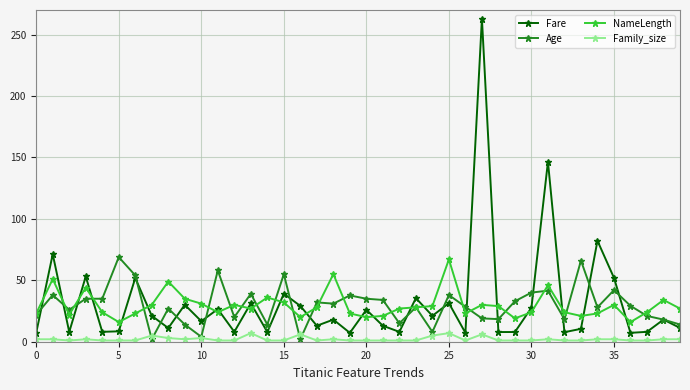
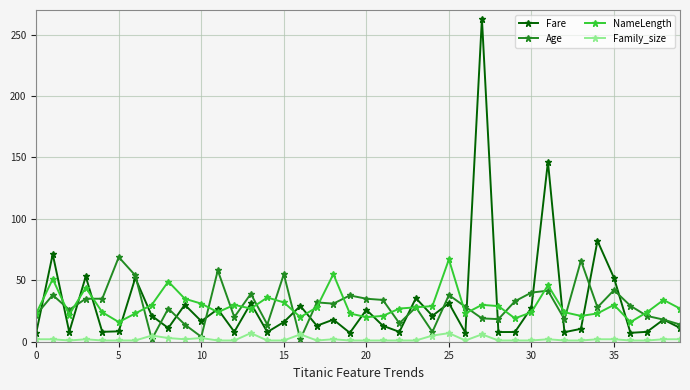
  {
    "Fare": {
      "0": 7,
      "5": 8,
      "10": 17,
-     "15": 39,
+     "15": 16,
      "20": 26,
      "25": 31,
      "30": 28,
      "35": 52
    },
    "Age": {
      "5": 69,
      "15": 55,
      "20": 35,
      "25": 38,
      "30": 40,
      "35": 42
    },
    "NameLength": {
      "5": 16,
      "10": 31,
      "15": 32,
      "20": 20,
      "25": 67,
      "30": 24,
      "35": 30
    },
    "Family_size": {
      "0": 2,
      "5": 1,
      "15": 1,
      "20": 1,
      "25": 7,
      "30": 1,
      "35": 2
    }
  }
